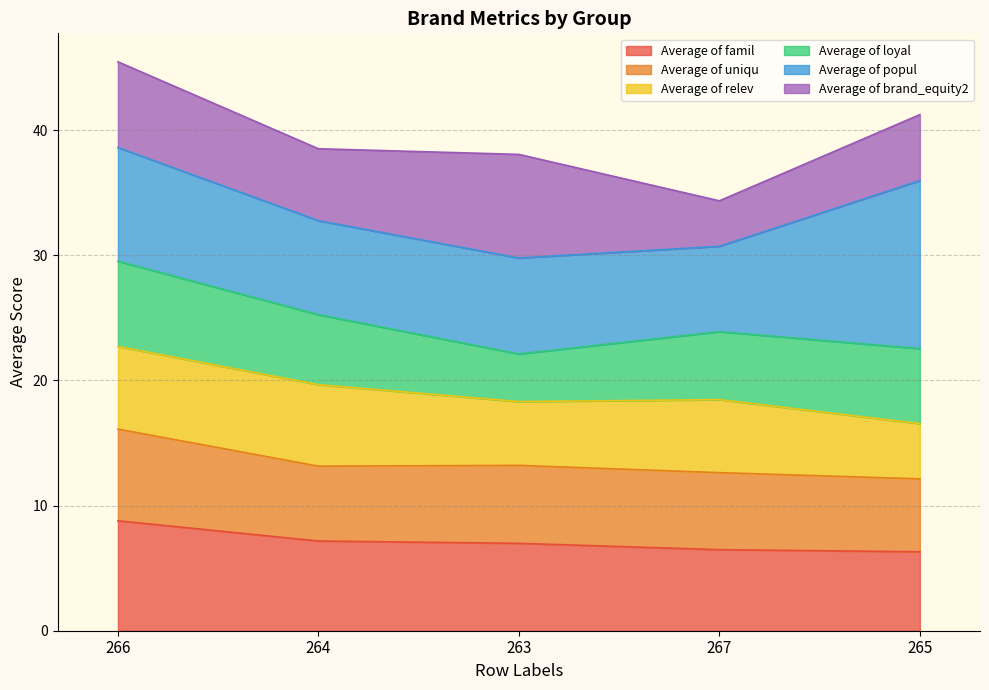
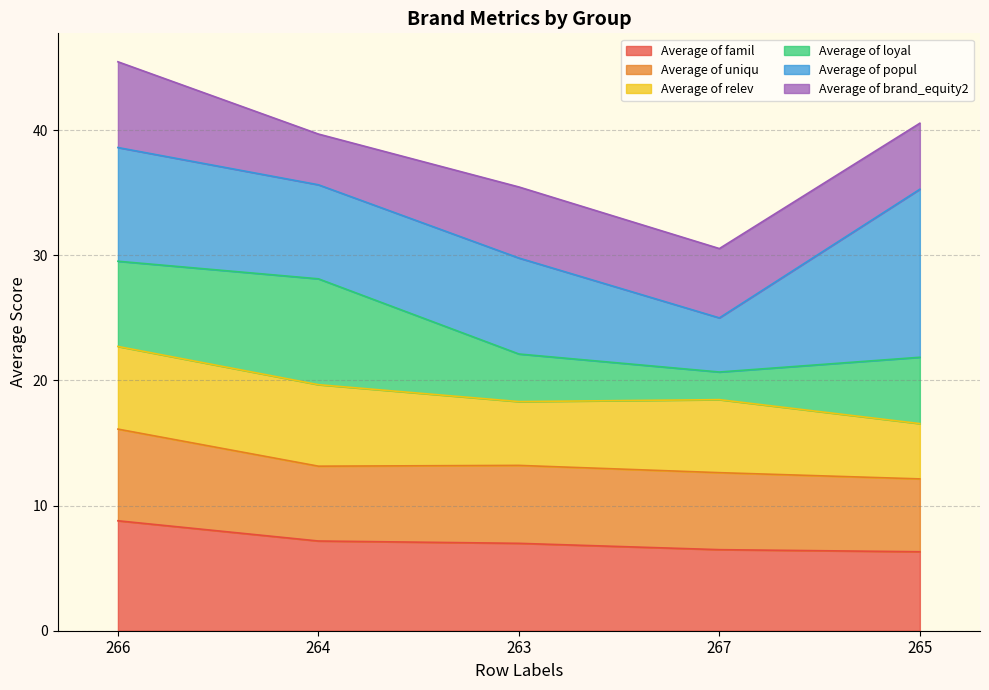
  {
    "Average of relev": {
      "266": 6.6,
      "264": 6.5,
      "263": 5.1,
      "267": 5.8,
      "265": 4.4
    },
    "Average of loyal": {
      "266": 6.8,
-     "264": 5.6,
+     "264": 8.5,
      "263": 3.8,
-     "267": 5.4,
-     "265": 6.0
+     "267": 2.2,
+     "265": 5.3
    },
    "Average of popul": {
      "266": 9.1,
      "264": 7.5,
      "263": 7.7,
-     "267": 6.8,
+     "267": 4.3,
      "265": 13.4
    },
    "Average of brand_equity2": {
      "266": 6.9,
-     "264": 5.7,
-     "263": 8.3,
-     "267": 3.6,
+     "264": 4.1,
+     "263": 5.7,
+     "267": 5.5,
      "265": 5.3
    }
  }
